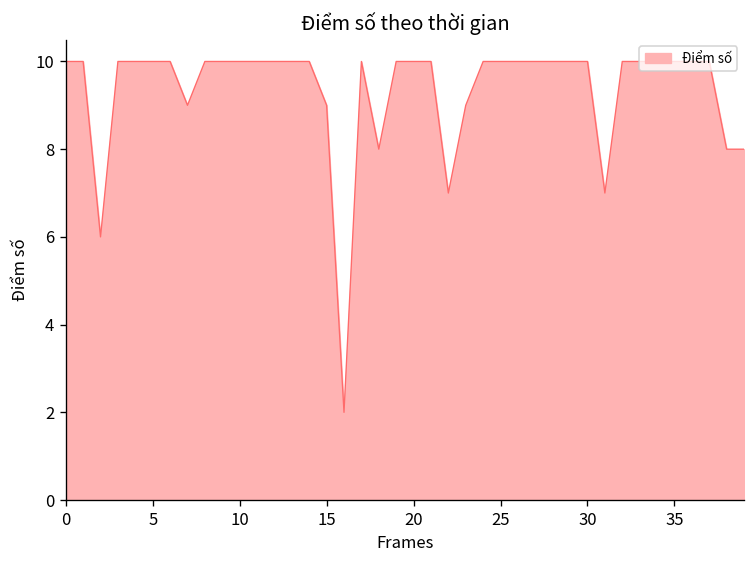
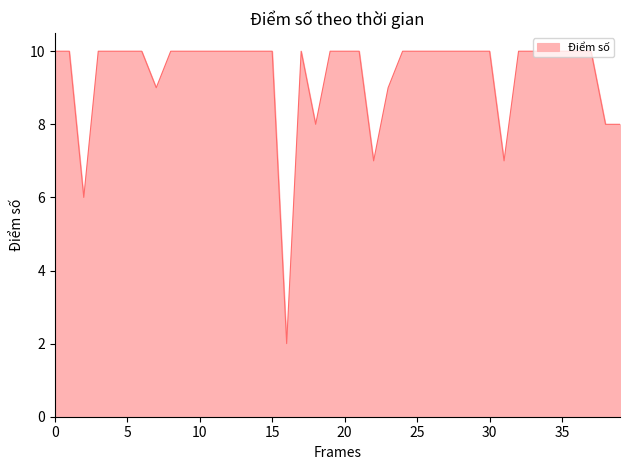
  {
    "0": 10,
    "5": 10,
    "10": 10,
-   "15": 9,
+   "15": 10,
    "20": 10,
    "25": 10,
    "30": 10
  }
